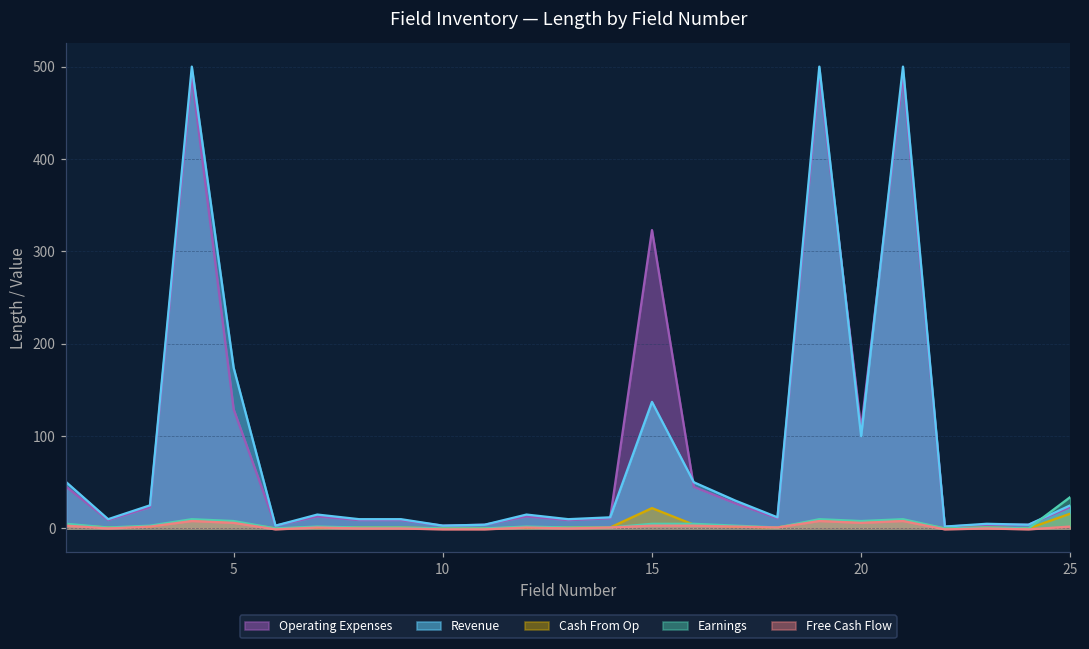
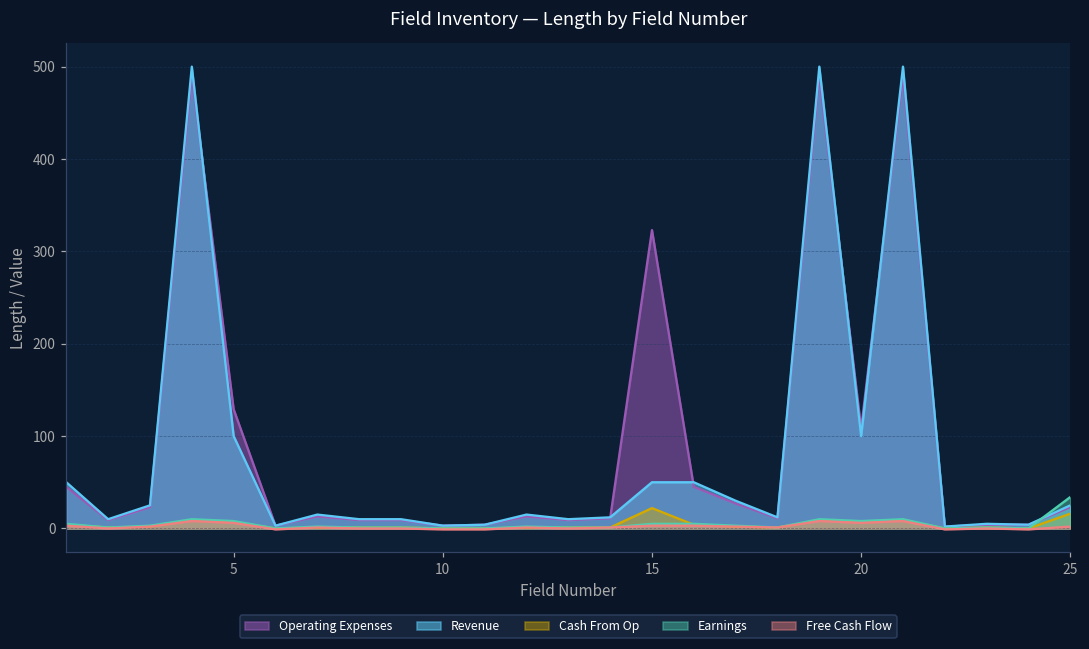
  {
    "Operating Expenses": {
      "5": 130,
      "15": 320,
      "20": 110
    },
    "Revenue": {
-     "5": 170,
-     "15": 140,
+     "5": 100,
+     "15": 50,
      "20": 100
    },
    "Cash From Op": {
      "15": 20,
      "25": 20
    },
    "Earnings": {
      "25": 30
    }
  }
